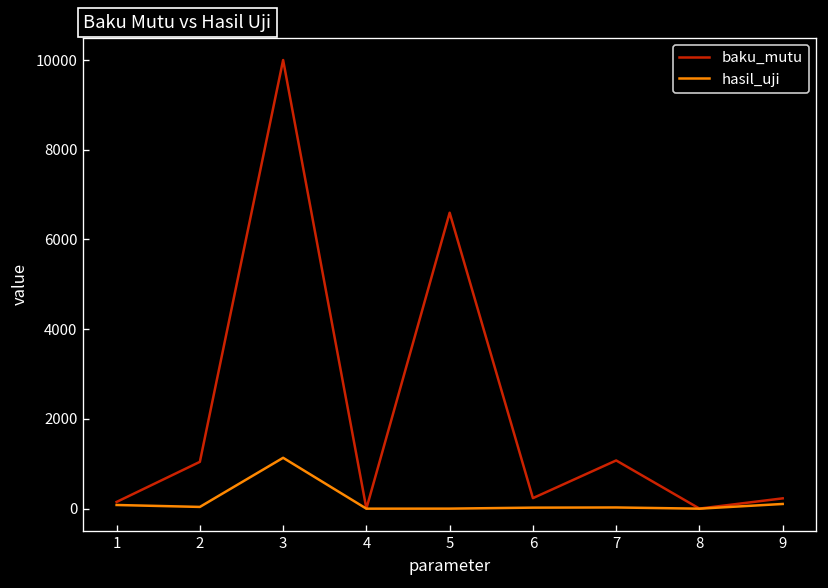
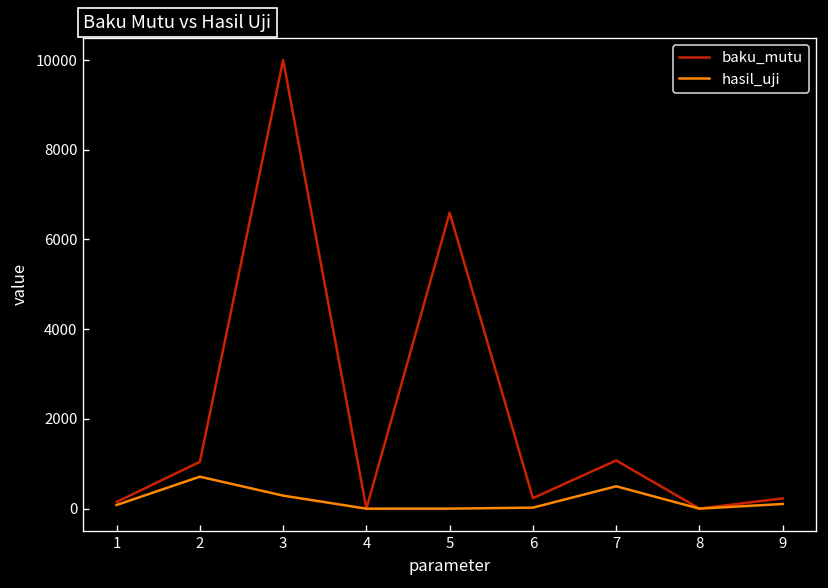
  {
    "baku_mutu": {
      "2": 1000,
      "3": 10000,
      "5": 6600,
      "6": 200,
      "7": 1100,
      "9": 200
    },
    "hasil_uji": {
-     "2": 0,
-     "3": 1100,
+     "2": 700,
+     "3": 300,
      "5": 0,
      "6": 0,
-     "7": 0,
+     "7": 500,
      "9": 100
    }
  }
